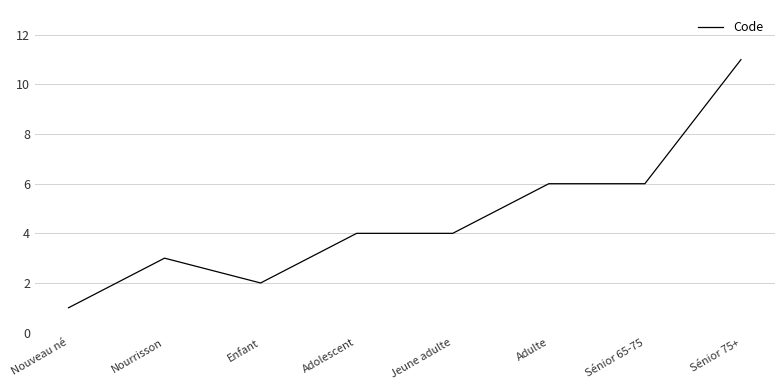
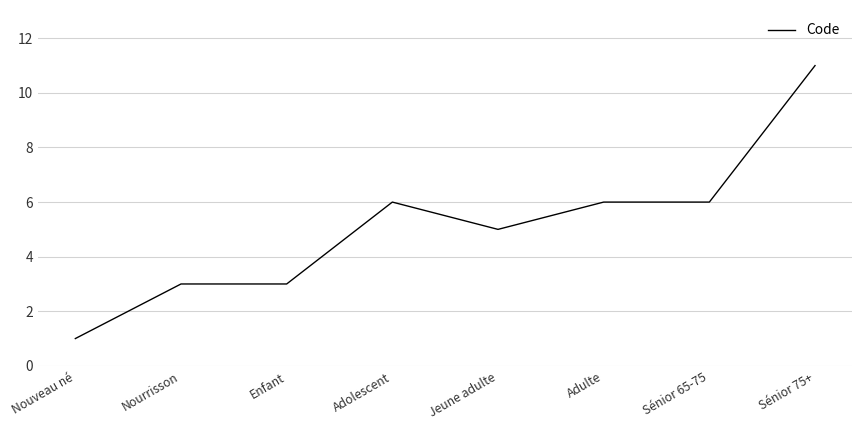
  {
    "Nouveau né": 1,
    "Nourrisson": 3,
-   "Enfant": 2,
-   "Adolescent": 4,
-   "Jeune adulte": 4,
+   "Enfant": 3,
+   "Adolescent": 6,
+   "Jeune adulte": 5,
    "Adulte": 6,
    "Sénior 65-75": 6,
    "Sénior 75+": 11
  }
